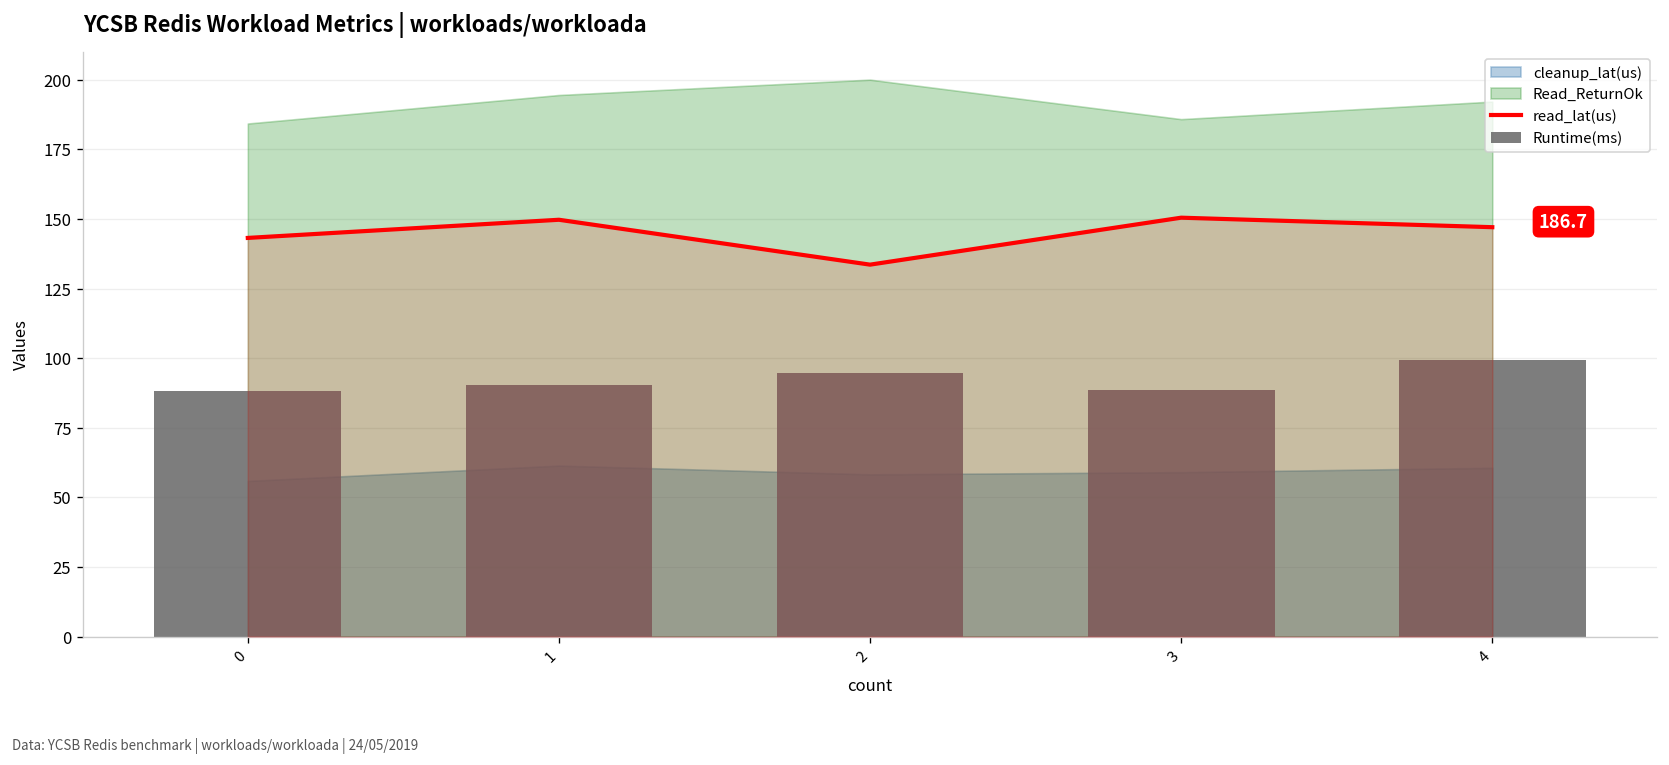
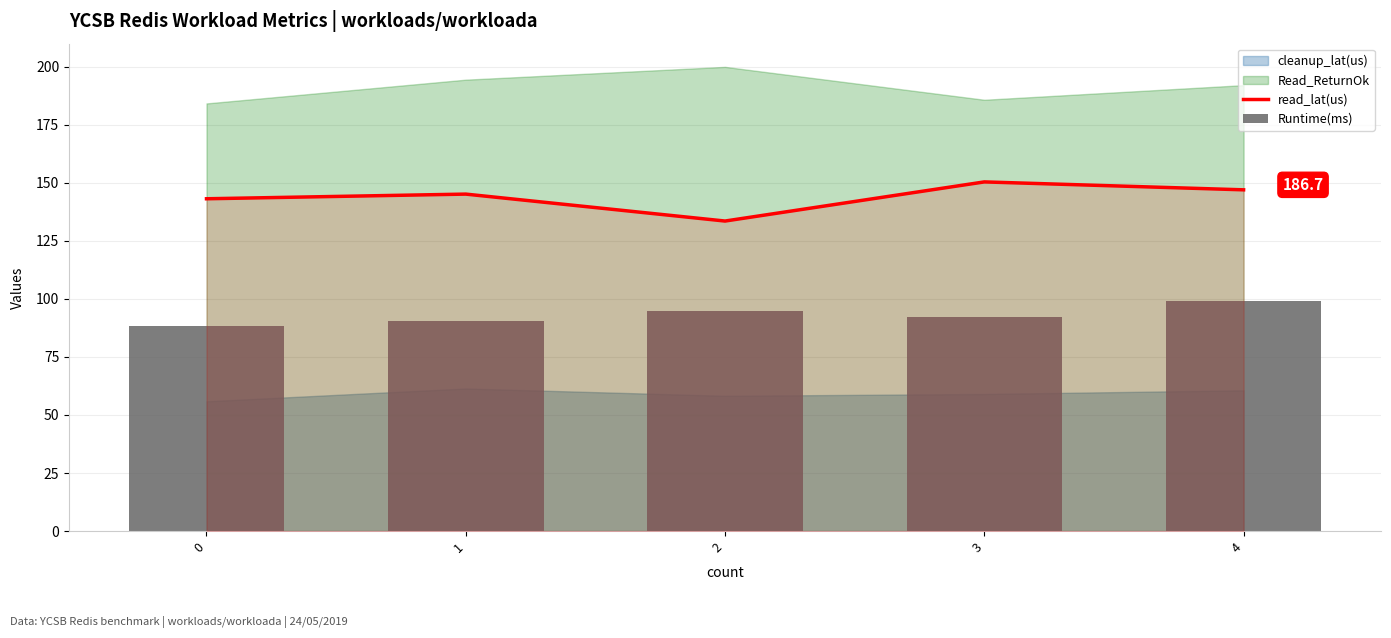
  {
    "read_lat(us)": {
      "0": 143,
-     "1": 150,
+     "1": 145,
      "2": 134,
      "3": 150,
      "4": 147
    },
    "Runtime(ms)": {
      "0": 88,
      "1": 90,
      "2": 95,
-     "3": 89,
+     "3": 92,
      "4": 99
    }
  }
